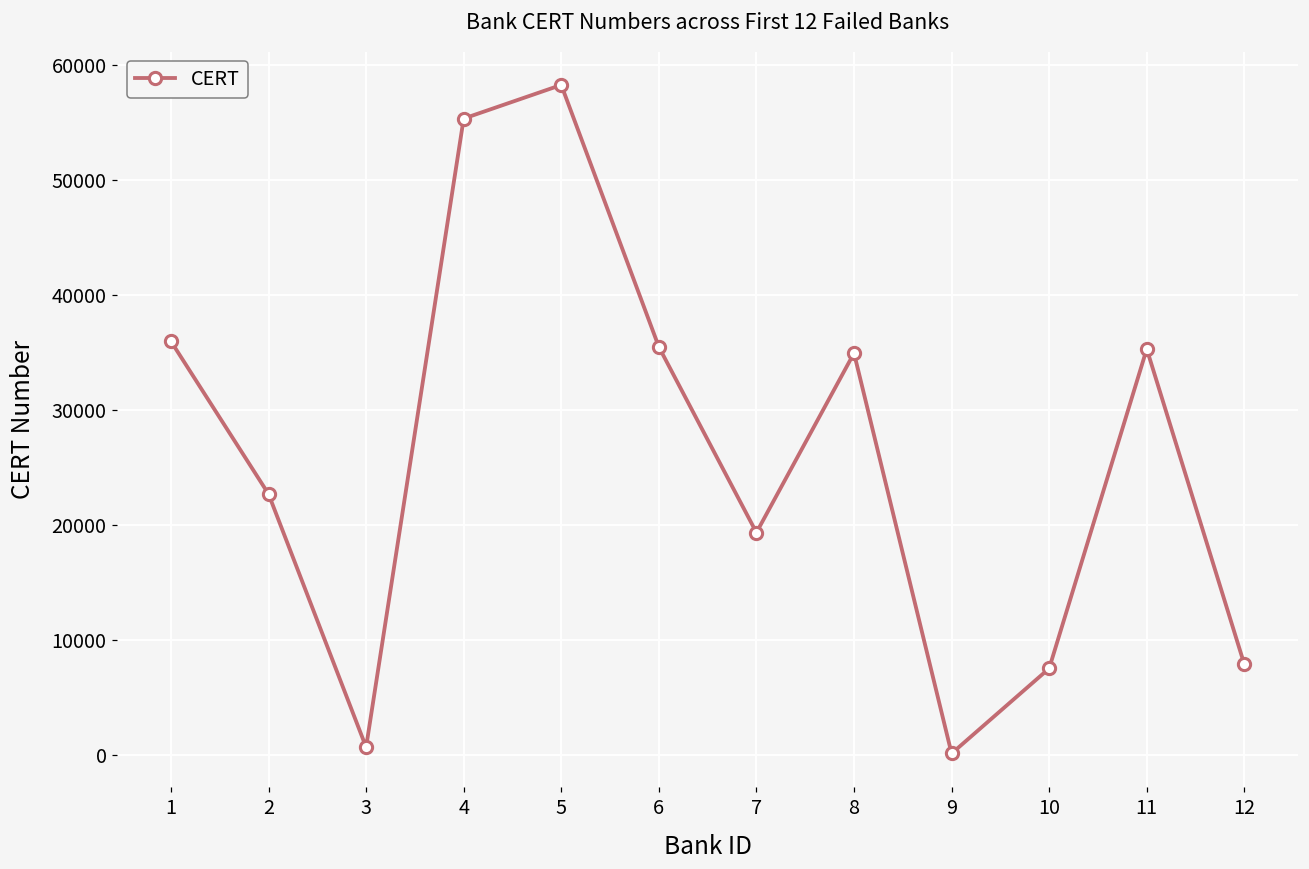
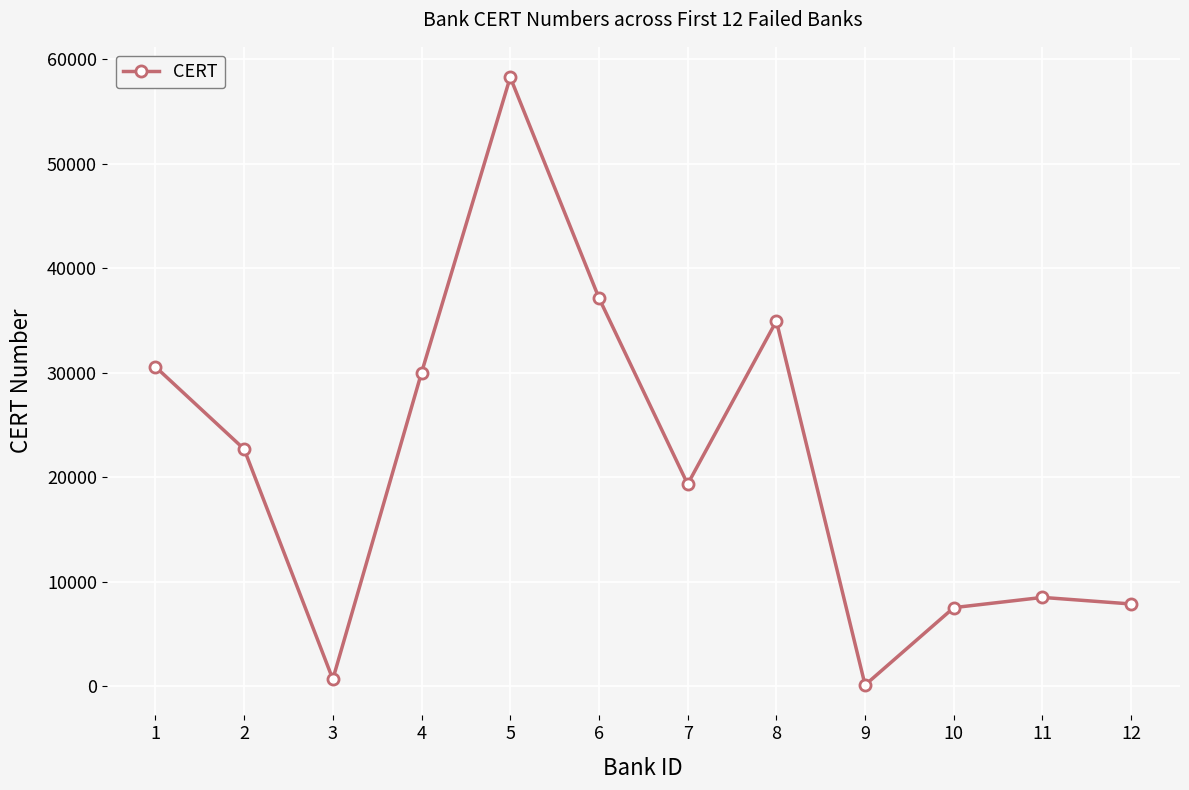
  {
-   "1": 36000,
+   "1": 30600,
    "2": 22700,
    "3": 600,
-   "4": 55400,
+   "4": 30000,
    "5": 58300,
-   "6": 35500,
+   "6": 37200,
    "7": 19300,
    "8": 35000,
    "9": 100,
    "10": 7500,
-   "11": 35300,
+   "11": 8500,
    "12": 7900
  }
